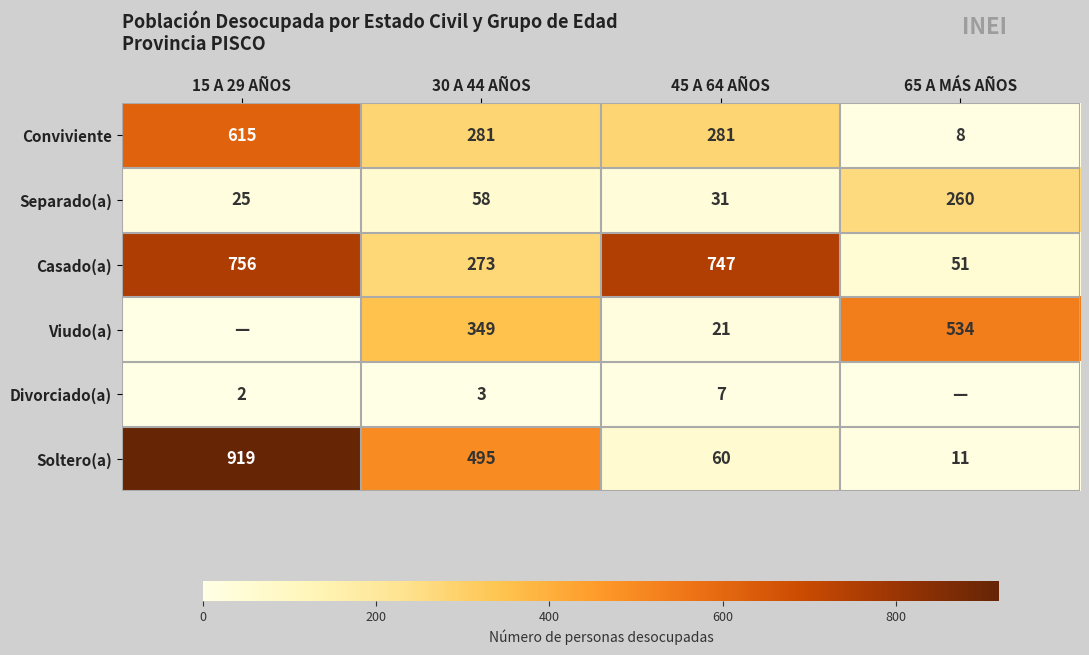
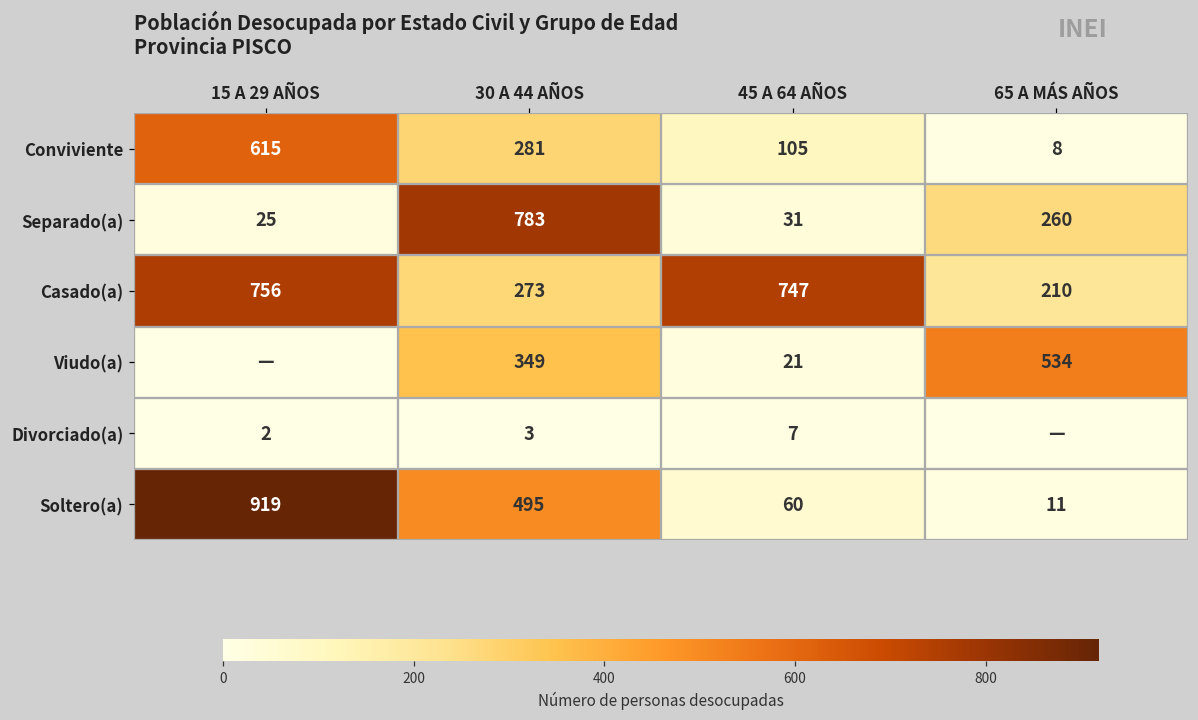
  {
    "Conviviente": {
      "15 A 29 AÑOS": 615,
      "30 A 44 AÑOS": 281,
-     "45 A 64 AÑOS": 281,
+     "45 A 64 AÑOS": 105,
      "65 A MÁS AÑOS": 8
    },
    "Separado(a)": {
      "15 A 29 AÑOS": 25,
-     "30 A 44 AÑOS": 58,
+     "30 A 44 AÑOS": 783,
      "45 A 64 AÑOS": 31,
      "65 A MÁS AÑOS": 260
    },
    "Casado(a)": {
      "15 A 29 AÑOS": 756,
      "30 A 44 AÑOS": 273,
      "45 A 64 AÑOS": 747,
-     "65 A MÁS AÑOS": 51
+     "65 A MÁS AÑOS": 210
    },
    "Viudo(a)": {
      "30 A 44 AÑOS": 349,
      "45 A 64 AÑOS": 21,
      "65 A MÁS AÑOS": 534
    },
    "Divorciado(a)": {
      "15 A 29 AÑOS": 2,
      "30 A 44 AÑOS": 3,
      "45 A 64 AÑOS": 7
    },
    "Soltero(a)": {
      "15 A 29 AÑOS": 919,
      "30 A 44 AÑOS": 495,
      "45 A 64 AÑOS": 60,
      "65 A MÁS AÑOS": 11
    }
  }
